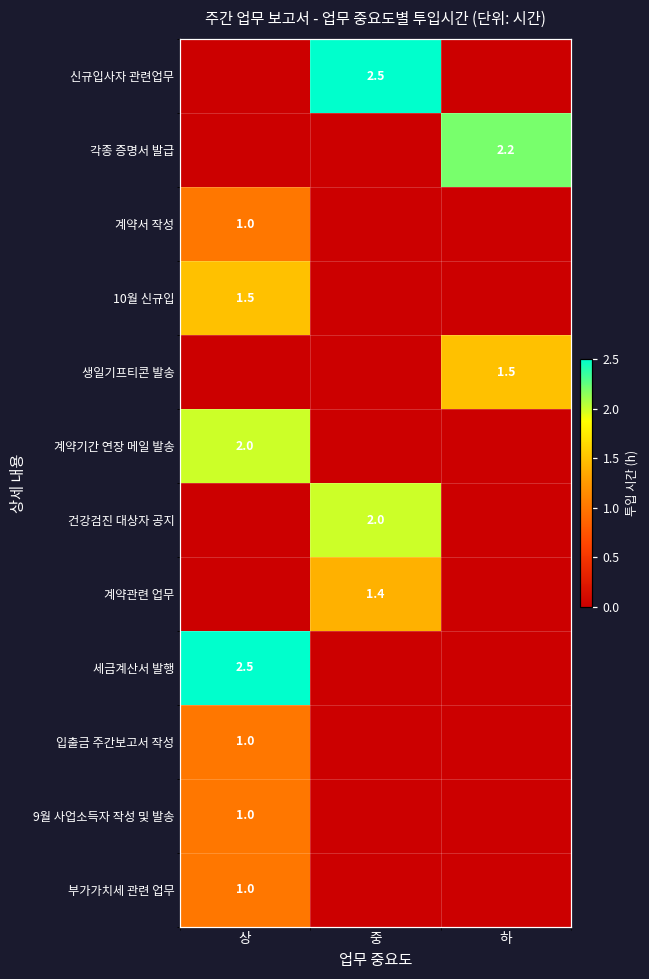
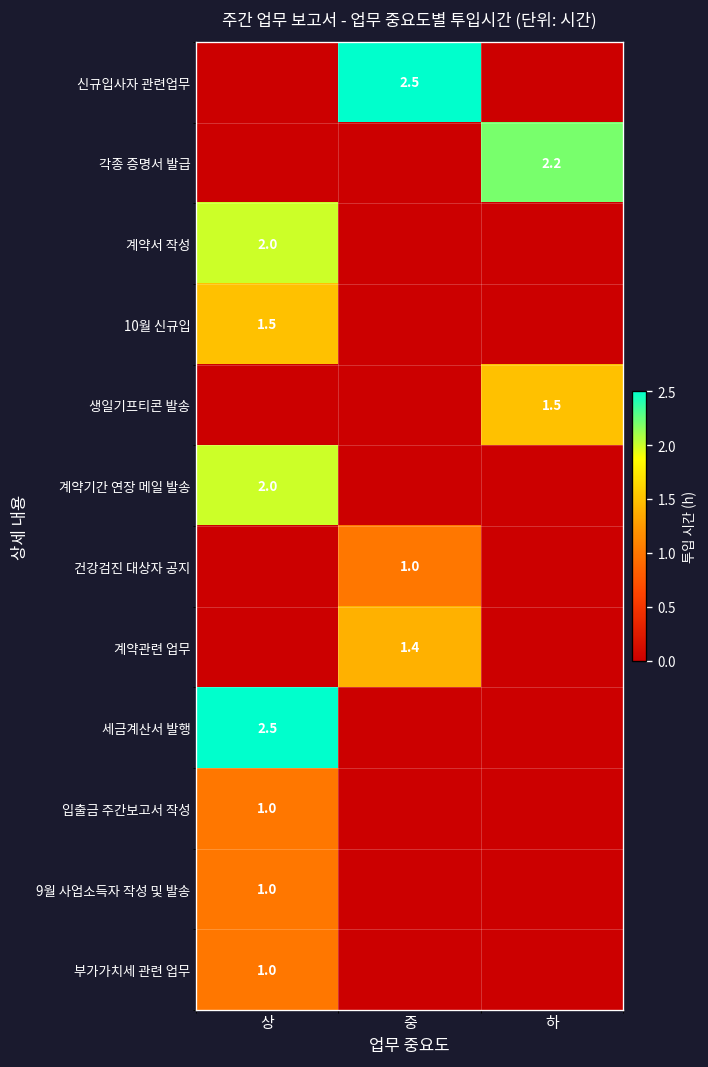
  {
    "신규입사자 관련업무": {
      "중": 2.5
    },
    "각종 증명서 발급": {
      "하": 2.2
    },
    "계약서 작성": {
-     "상": 1.0
+     "상": 2.0
    },
    "10월 신규입": {
      "상": 1.5
    },
    "생일기프티콘 발송": {
      "하": 1.5
    },
    "계약기간 연장 메일 발송": {
      "상": 2.0
    },
    "건강검진 대상자 공지": {
-     "중": 2.0
+     "중": 1.0
    },
    "계약관련 업무": {
      "중": 1.4
    },
    "세금계산서 발행": {
      "상": 2.5
    },
    "입출금 주간보고서 작성": {
      "상": 1.0
    },
    "9월 사업소득자 작성 및 발송": {
      "상": 1.0
    },
    "부가가치세 관련 업무": {
      "상": 1.0
    }
  }
